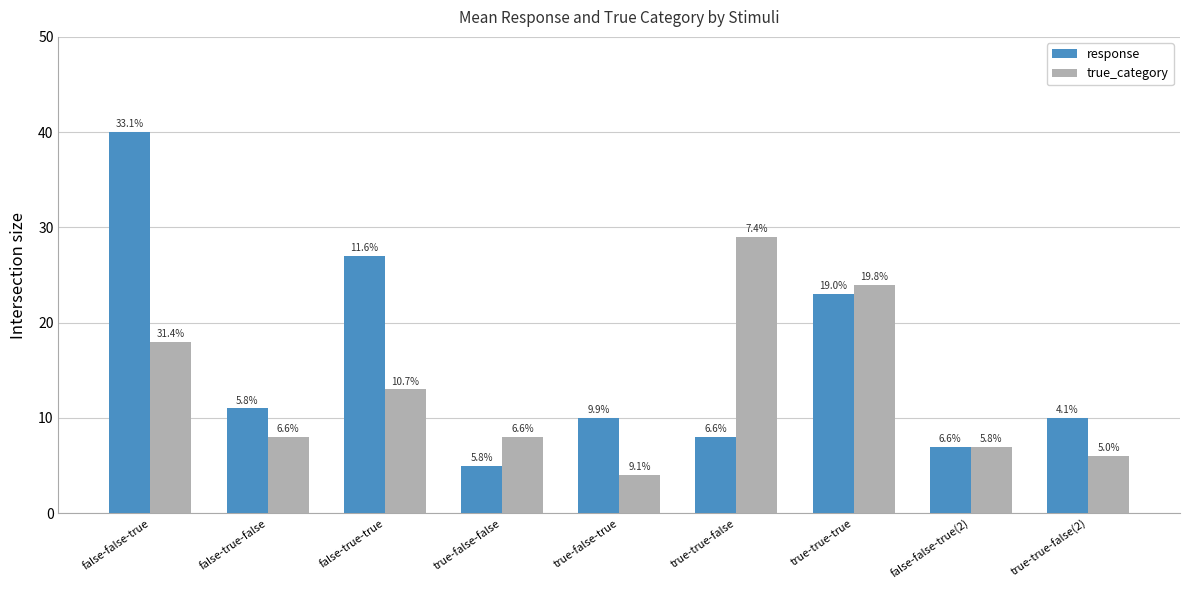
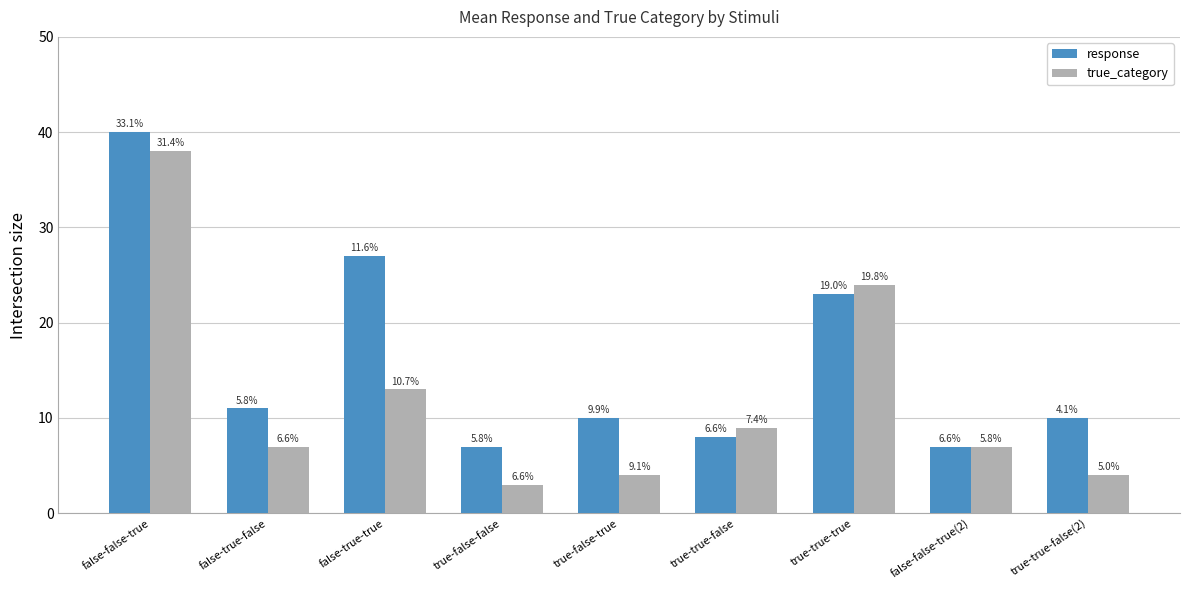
  {
    "response": {
-     "true-false-false": 5
+     "true-false-false": 7
    },
    "true_category": {
-     "false-false-true": 18,
-     "false-true-false": 8,
-     "true-false-false": 8,
-     "true-true-false": 29,
-     "true-true-false(2)": 6
+     "false-false-true": 38,
+     "false-true-false": 7,
+     "true-false-false": 3,
+     "true-true-false": 9,
+     "true-true-false(2)": 4
    }
  }
